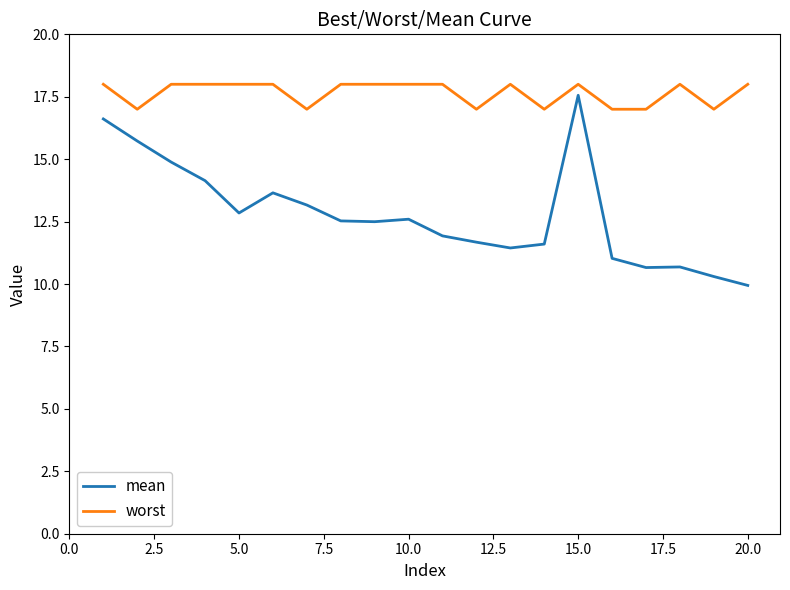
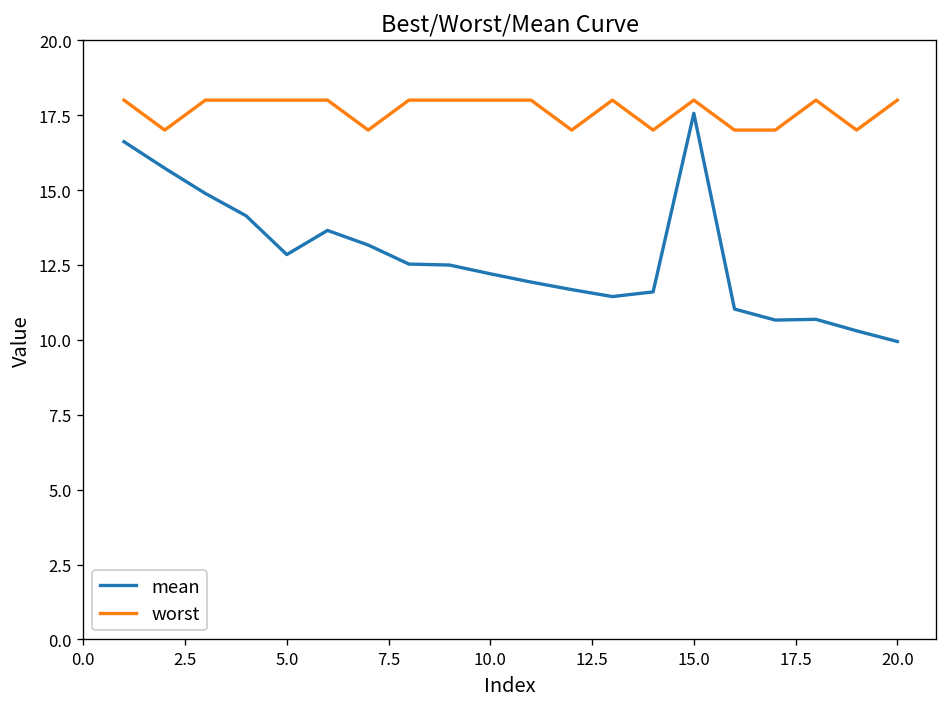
  {
    "mean": {
      "5.0": 12.8,
-     "10.0": 12.6,
+     "10.0": 12.2,
      "15.0": 17.6,
      "20.0": 9.9
    },
    "worst": {
      "5.0": 18.0,
      "10.0": 18.0,
      "15.0": 18.0,
      "20.0": 18.0
    }
  }
